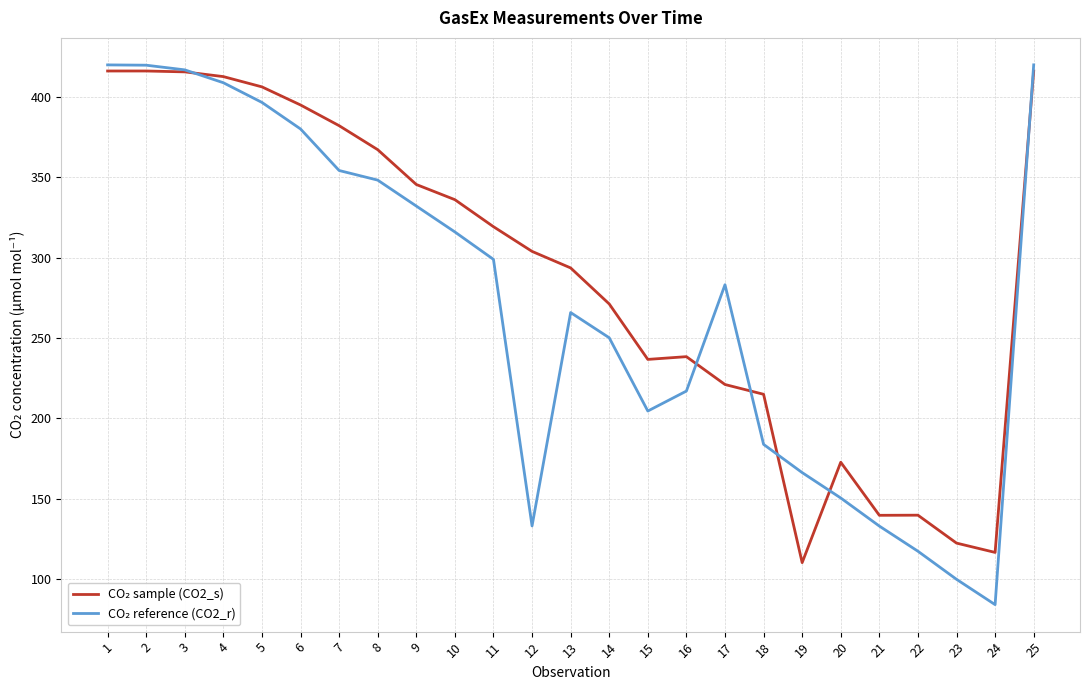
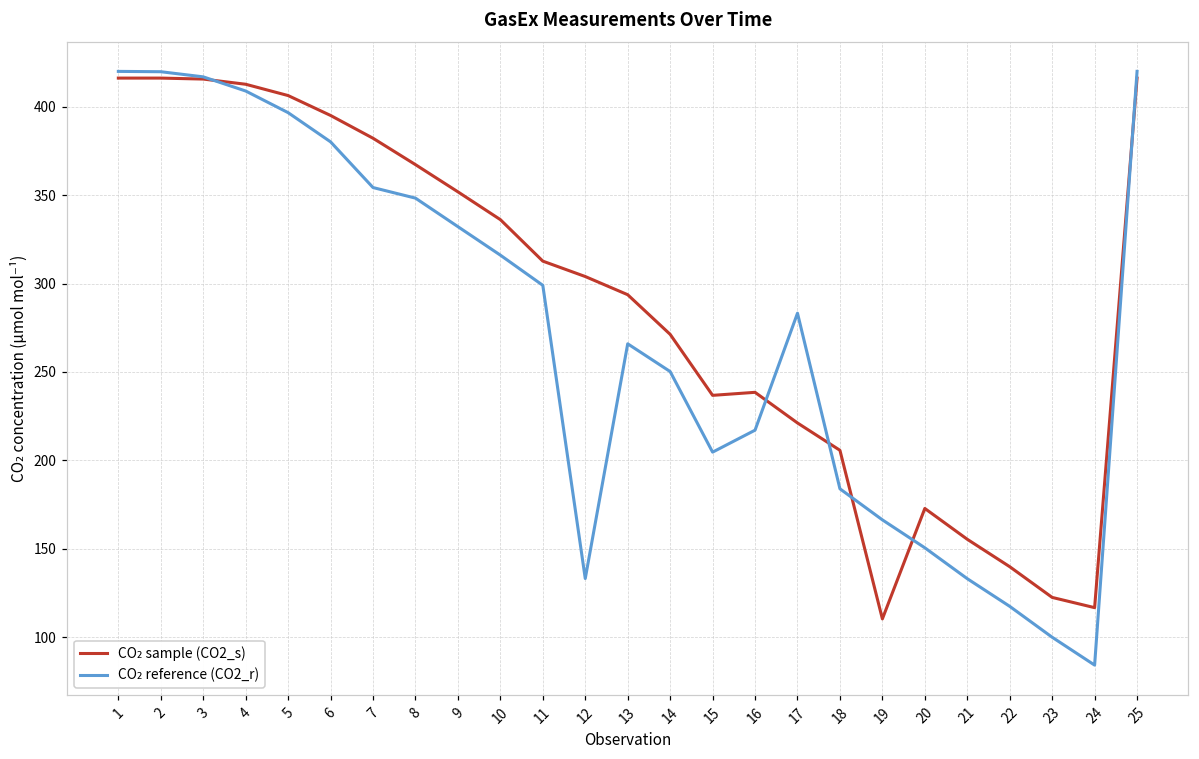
  {
    "CO₂ sample (CO2_s)": {
      "1": 416,
      "2": 416,
      "4": 413,
      "5": 406,
      "6": 395,
      "7": 382,
      "8": 367,
-     "9": 346,
+     "9": 352,
      "10": 336,
-     "11": 319,
+     "11": 313,
      "12": 304,
      "13": 294,
      "14": 271,
      "15": 237,
      "16": 238,
      "17": 221,
-     "18": 215,
+     "18": 206,
      "19": 110,
      "20": 173,
-     "21": 140,
+     "21": 155,
      "22": 140,
      "23": 122,
      "24": 117,
      "25": 416
    },
    "CO₂ reference (CO2_r)": {
      "1": 420,
      "2": 420,
      "4": 409,
      "5": 397,
      "6": 380,
      "7": 354,
      "8": 348,
      "9": 332,
      "10": 316,
      "11": 299,
      "12": 133,
      "13": 266,
      "14": 250,
      "15": 205,
      "16": 217,
      "17": 283,
      "18": 184,
      "19": 166,
      "20": 151,
      "21": 133,
      "22": 117,
      "23": 100,
      "24": 84,
      "25": 420
    }
  }
